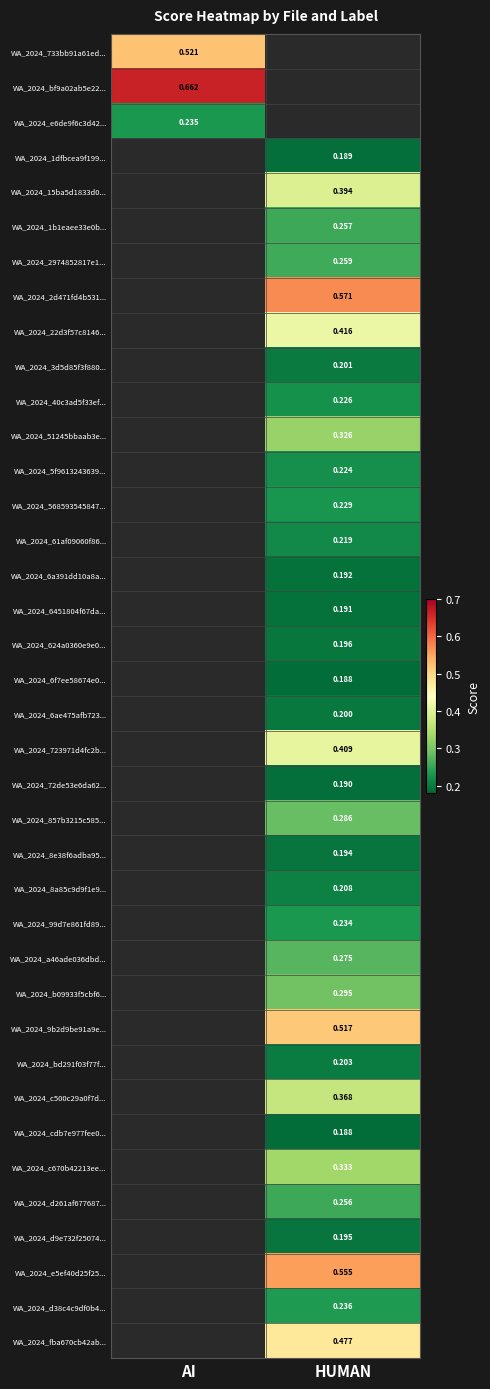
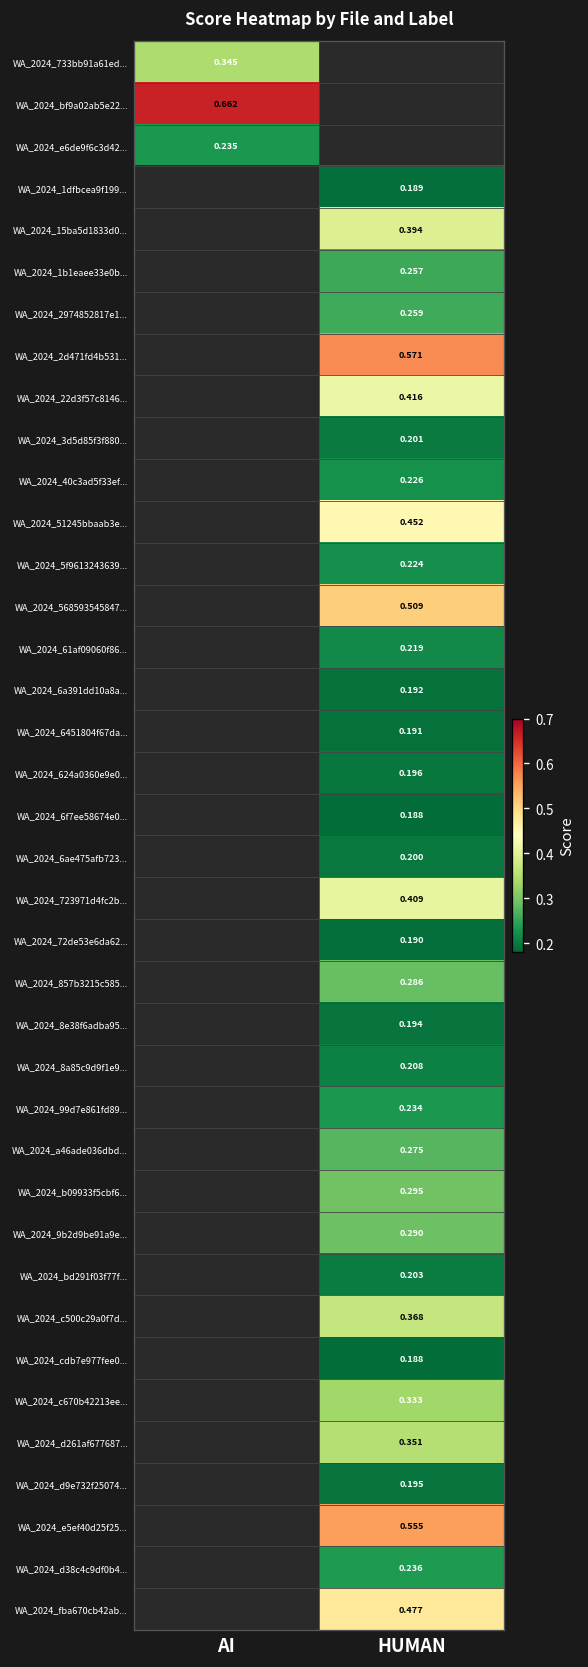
  {
    "WA_2024_733bb91a61ed...": {
-     "AI": 0.521
+     "AI": 0.345
    },
    "WA_2024_bf9a02ab5e22...": {
      "AI": 0.662
    },
    "WA_2024_e6de9f6c3d42...": {
      "AI": 0.235
    },
    "WA_2024_1dfbcea9f199...": {
      "HUMAN": 0.189
    },
    "WA_2024_15ba5d1833d0...": {
      "HUMAN": 0.394
    },
    "WA_2024_1b1eaee33e0b...": {
      "HUMAN": 0.257
    },
    "WA_2024_2974852817e1...": {
      "HUMAN": 0.259
    },
    "WA_2024_2d471fd4b531...": {
      "HUMAN": 0.571
    },
    "WA_2024_22d3f57c8146...": {
      "HUMAN": 0.416
    },
    "WA_2024_3d5d85f3f880...": {
      "HUMAN": 0.201
    },
    "WA_2024_40c3ad5f33ef...": {
      "HUMAN": 0.226
    },
    "WA_2024_51245bbaab3e...": {
-     "HUMAN": 0.326
+     "HUMAN": 0.452
    },
    "WA_2024_5f9613243639...": {
      "HUMAN": 0.224
    },
    "WA_2024_568593545847...": {
-     "HUMAN": 0.229
+     "HUMAN": 0.509
    },
    "WA_2024_61af09060f86...": {
      "HUMAN": 0.219
    },
    "WA_2024_6a391dd10a8a...": {
      "HUMAN": 0.192
    },
    "WA_2024_6451804f67da...": {
      "HUMAN": 0.191
    },
    "WA_2024_624a0360e9e0...": {
      "HUMAN": 0.196
    },
    "WA_2024_6f7ee58674e0...": {
      "HUMAN": 0.188
    },
    "WA_2024_6ae475afb723...": {
      "HUMAN": 0.200
    },
    "WA_2024_723971d4fc2b...": {
      "HUMAN": 0.409
    },
    "WA_2024_72de53e6da62...": {
      "HUMAN": 0.190
    },
    "WA_2024_857b3215c585...": {
      "HUMAN": 0.286
    },
    "WA_2024_8e38f6adba95...": {
      "HUMAN": 0.194
    },
    "WA_2024_8a85c9d9f1e9...": {
      "HUMAN": 0.208
    },
    "WA_2024_99d7e861fd89...": {
      "HUMAN": 0.234
    },
    "WA_2024_a46ade036dbd...": {
      "HUMAN": 0.275
    },
    "WA_2024_b09933f5cbf6...": {
      "HUMAN": 0.295
    },
    "WA_2024_9b2d9be91a9e...": {
-     "HUMAN": 0.517
+     "HUMAN": 0.290
    },
    "WA_2024_bd291f03f77f...": {
      "HUMAN": 0.203
    },
    "WA_2024_c500c29a0f7d...": {
      "HUMAN": 0.368
    },
    "WA_2024_cdb7e977fee0...": {
      "HUMAN": 0.188
    },
    "WA_2024_c670b42213ee...": {
      "HUMAN": 0.333
    },
    "WA_2024_d261af677687...": {
-     "HUMAN": 0.256
+     "HUMAN": 0.351
    },
    "WA_2024_d9e732f25074...": {
      "HUMAN": 0.195
    },
    "WA_2024_e5ef40d25f25...": {
      "HUMAN": 0.555
    },
    "WA_2024_d38c4c9df0b4...": {
      "HUMAN": 0.236
    },
    "WA_2024_fba670cb42ab...": {
      "HUMAN": 0.477
    }
  }
